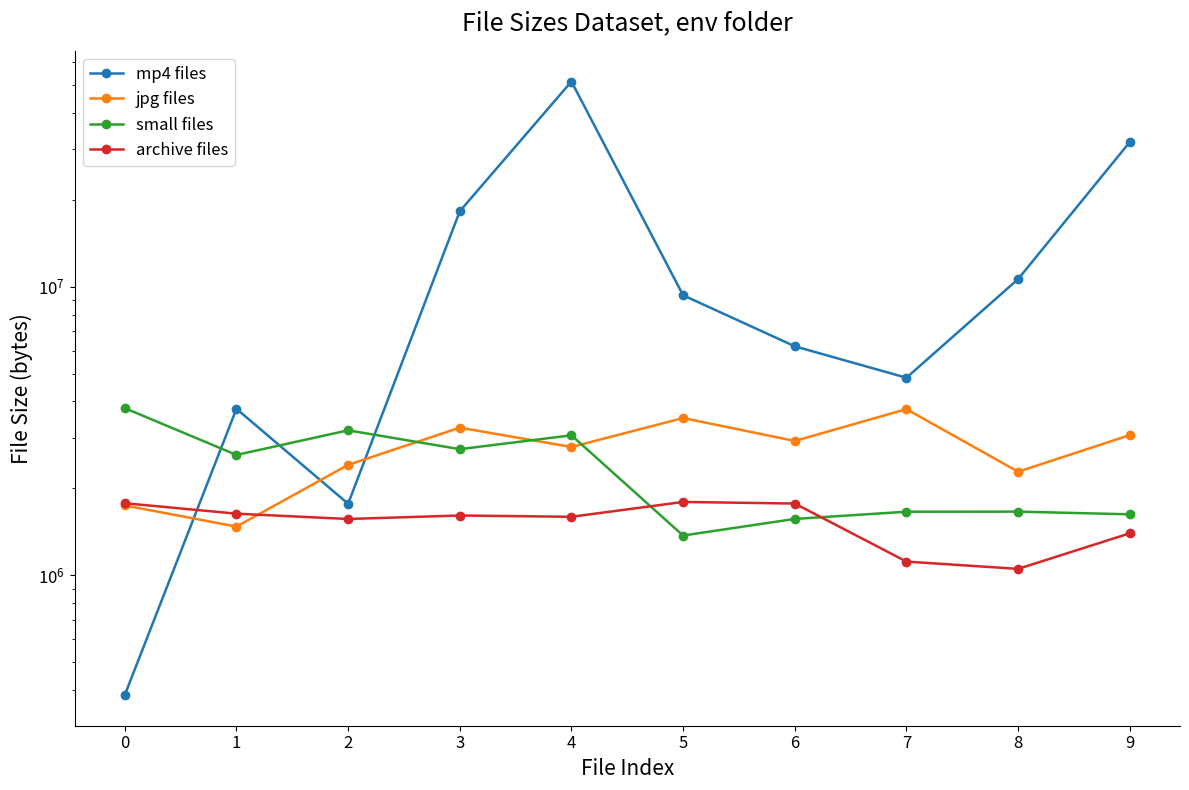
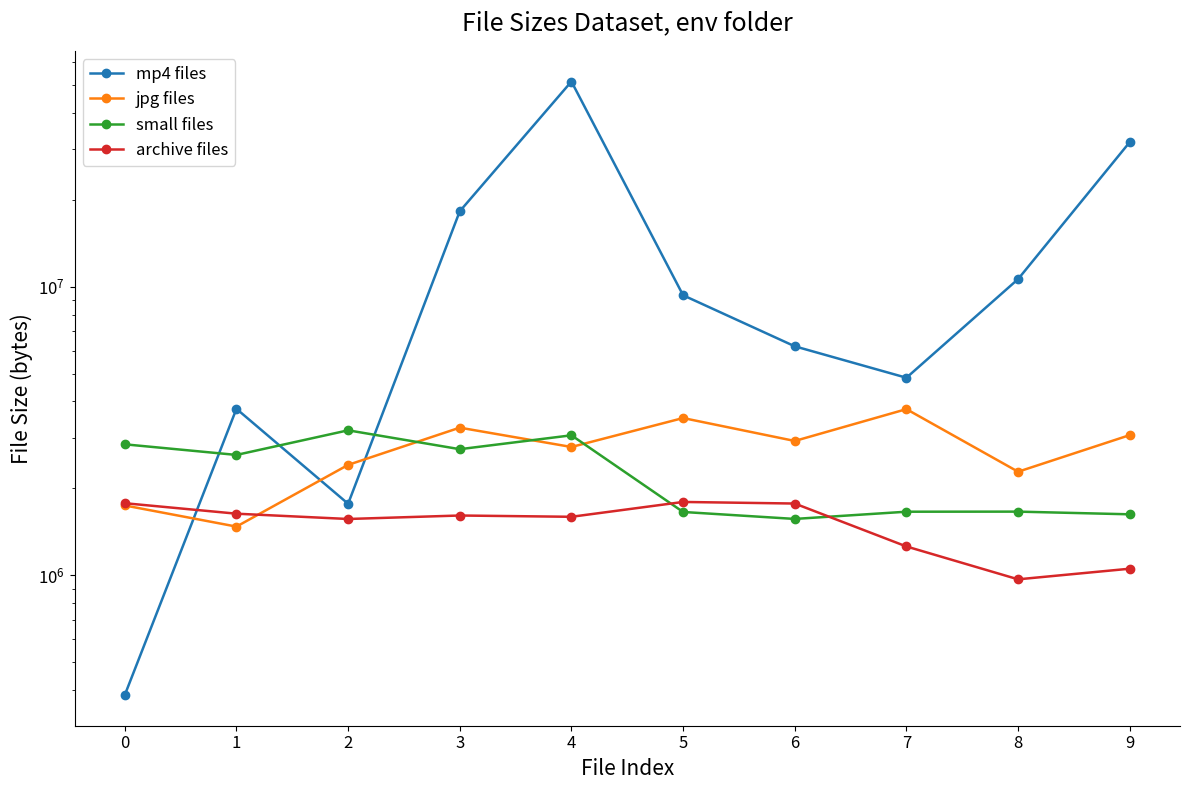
  {
    "mp4 files": {
      "0": 390000,
      "1": 3800000,
      "2": 1800000,
      "3": 18000000,
      "4": 51000000,
      "5": 9300000,
      "6": 6200000,
      "7": 4800000,
      "8": 10600000,
      "9": 32000000
    },
    "jpg files": {
      "1": 1500000,
      "2": 2400000,
      "3": 3200000,
      "4": 2800000,
      "5": 3500000,
      "6": 2900000,
      "7": 3800000,
      "8": 2300000,
      "9": 3100000
    },
    "small files": {
-     "0": 3800000,
+     "0": 2800000,
      "1": 2600000,
      "2": 3200000,
      "3": 2700000,
      "4": 3100000,
-     "5": 1400000,
+     "5": 1700000,
      "6": 1600000,
      "7": 1700000,
      "8": 1700000,
      "9": 1600000
    },
    "archive files": {
      "1": 1600000,
      "2": 1600000,
      "3": 1600000,
      "4": 1600000,
      "5": 1800000,
      "6": 1800000,
-     "7": 1120000,
-     "8": 1050000,
-     "9": 1400000
+     "7": 1300000,
+     "8": 970000,
+     "9": 1050000
    }
  }
